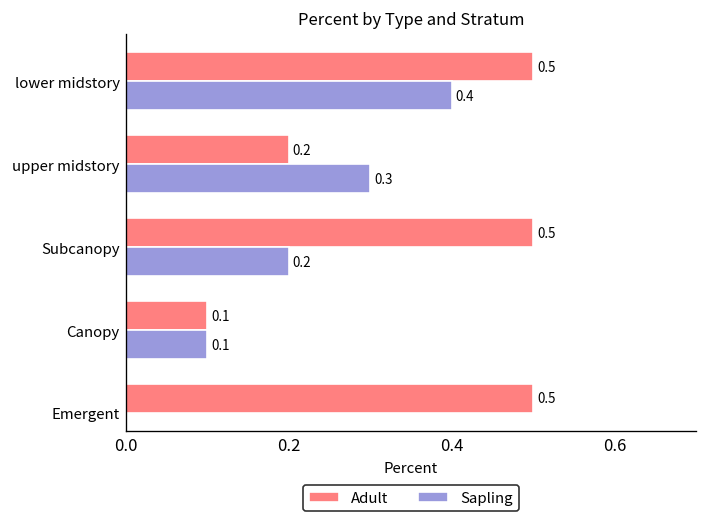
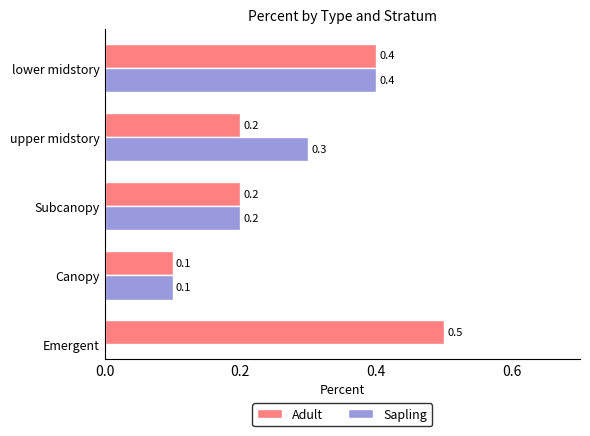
  {
    "Adult": {
-     "lower midstory": 0.5,
+     "lower midstory": 0.4,
      "upper midstory": 0.2,
-     "Subcanopy": 0.5,
+     "Subcanopy": 0.2,
      "Canopy": 0.1,
      "Emergent": 0.5
    }
  }
